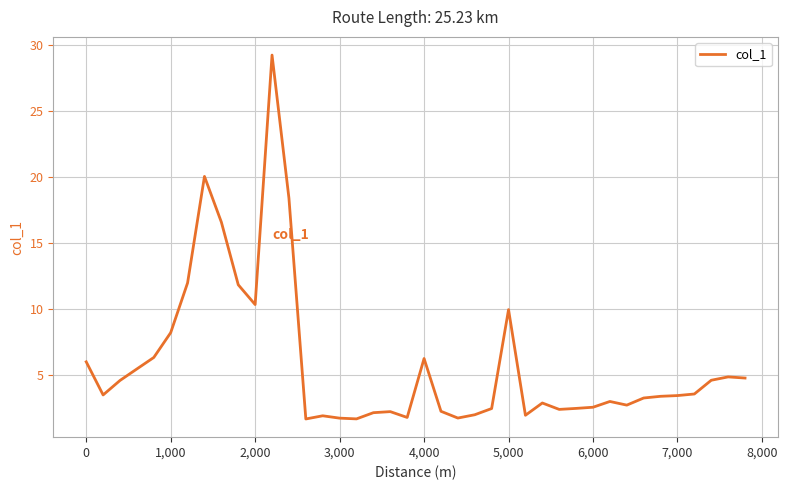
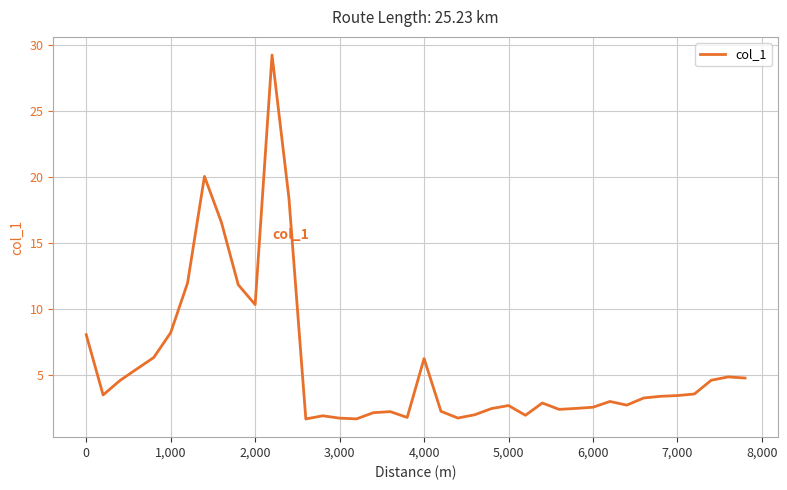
  {
-   "0": 6.0,
+   "0": 8.0,
    "1,000": 8.2,
    "2,000": 10.3,
    "3,000": 1.7,
    "4,000": 6.2,
-   "5,000": 9.9,
+   "5,000": 2.7,
    "6,000": 2.5,
    "7,000": 3.4
  }
